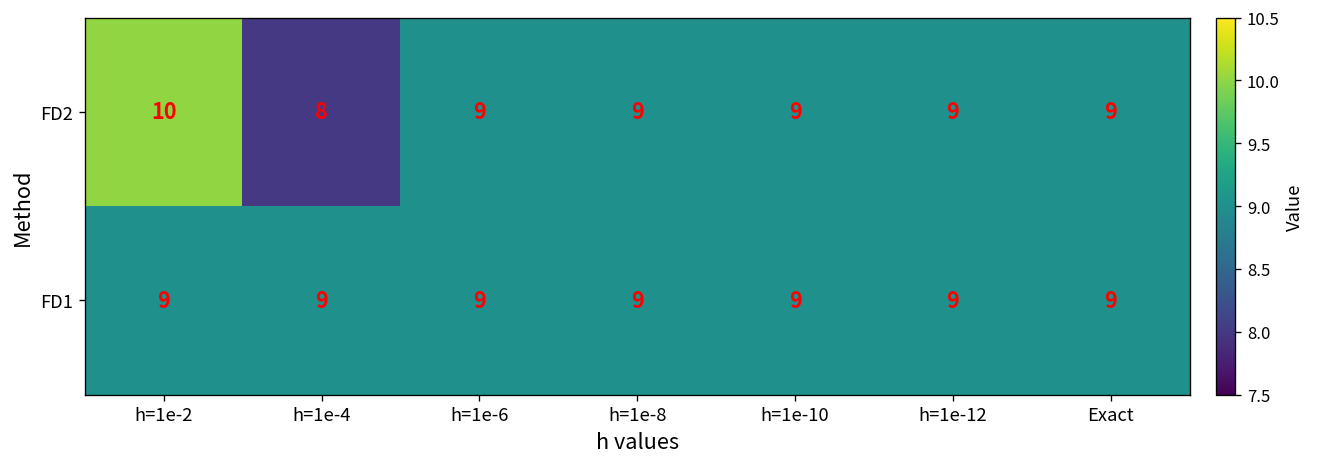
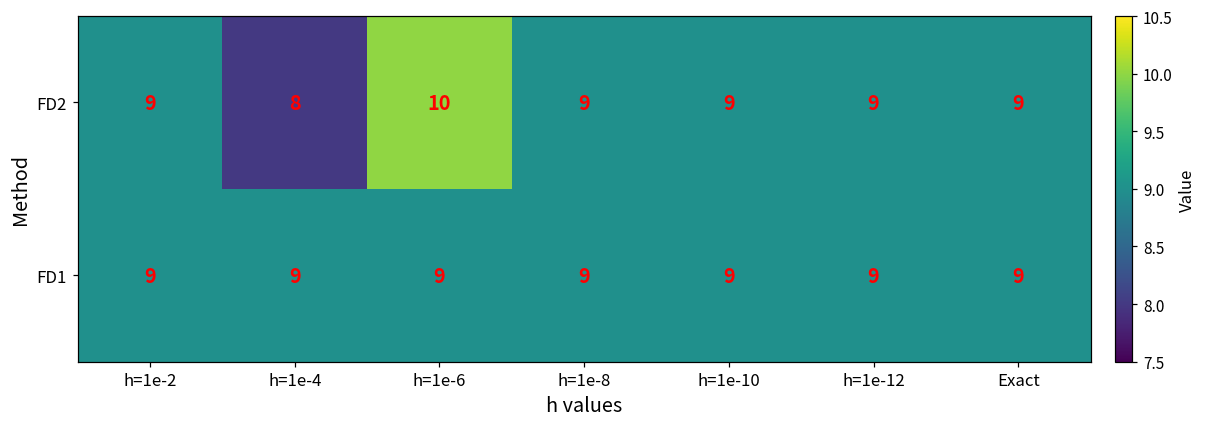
  {
    "FD2": {
-     "h=1e-2": 10,
+     "h=1e-2": 9,
      "h=1e-4": 8,
-     "h=1e-6": 9,
+     "h=1e-6": 10,
      "h=1e-8": 9,
      "h=1e-10": 9,
      "h=1e-12": 9,
      "Exact": 9
    },
    "FD1": {
      "h=1e-2": 9,
      "h=1e-4": 9,
      "h=1e-6": 9,
      "h=1e-8": 9,
      "h=1e-10": 9,
      "h=1e-12": 9,
      "Exact": 9
    }
  }
